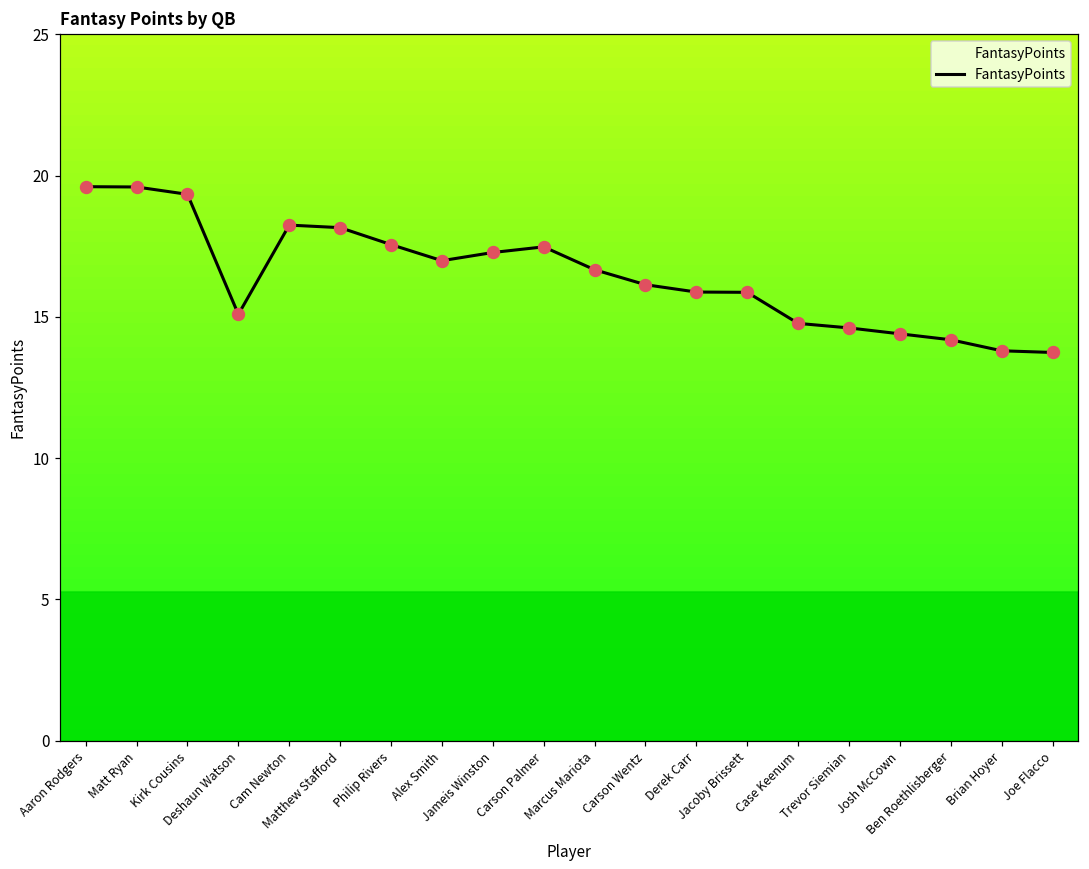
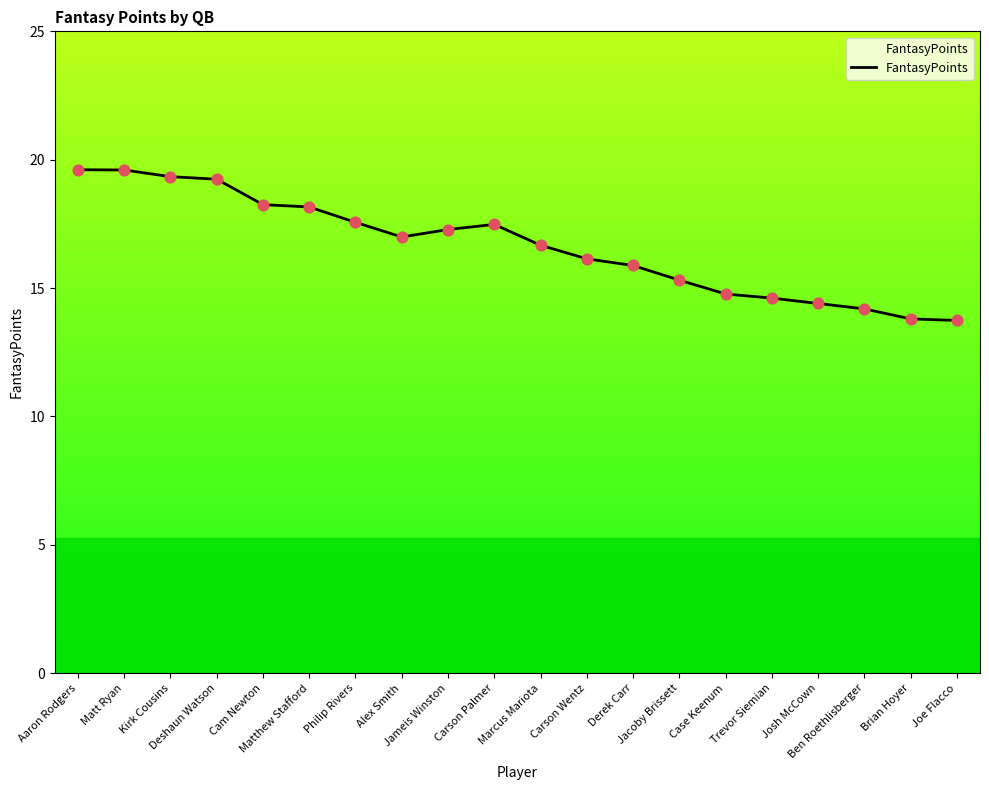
  {
    "Aaron Rodgers": 19.6,
    "Matt Ryan": 19.6,
    "Kirk Cousins": 19.3,
-   "Deshaun Watson": 15.1,
+   "Deshaun Watson": 19.2,
    "Cam Newton": 18.3,
    "Matthew Stafford": 18.2,
    "Philip Rivers": 17.6,
    "Alex Smith": 17.0,
    "Jameis Winston": 17.3,
    "Carson Palmer": 17.5,
    "Marcus Mariota": 16.7,
    "Carson Wentz": 16.1,
    "Derek Carr": 15.9,
-   "Jacoby Brissett": 15.9,
+   "Jacoby Brissett": 15.3,
    "Case Keenum": 14.8,
    "Trevor Siemian": 14.6,
    "Josh McCown": 14.4,
    "Ben Roethlisberger": 14.2,
    "Brian Hoyer": 13.8,
    "Joe Flacco": 13.7
  }
